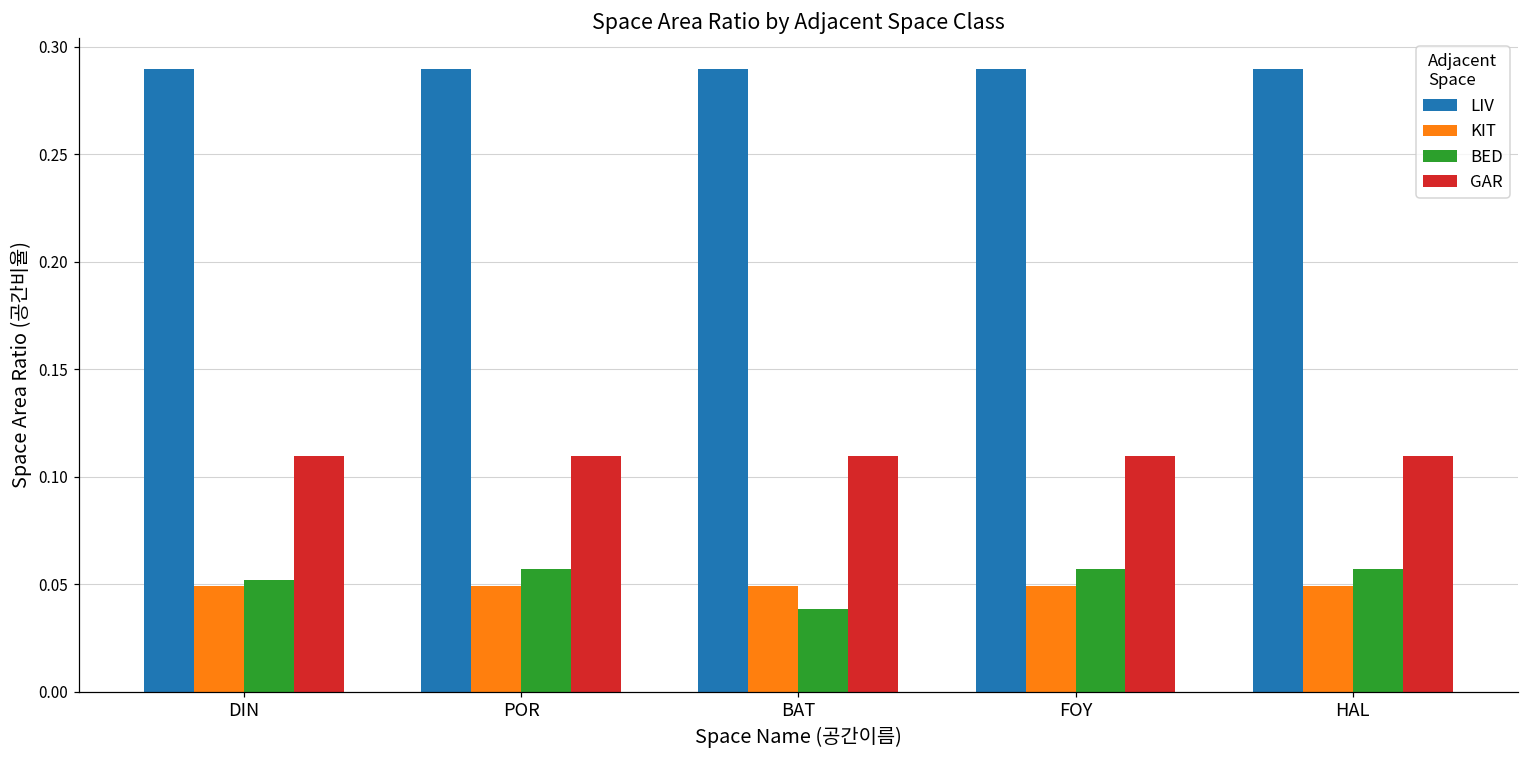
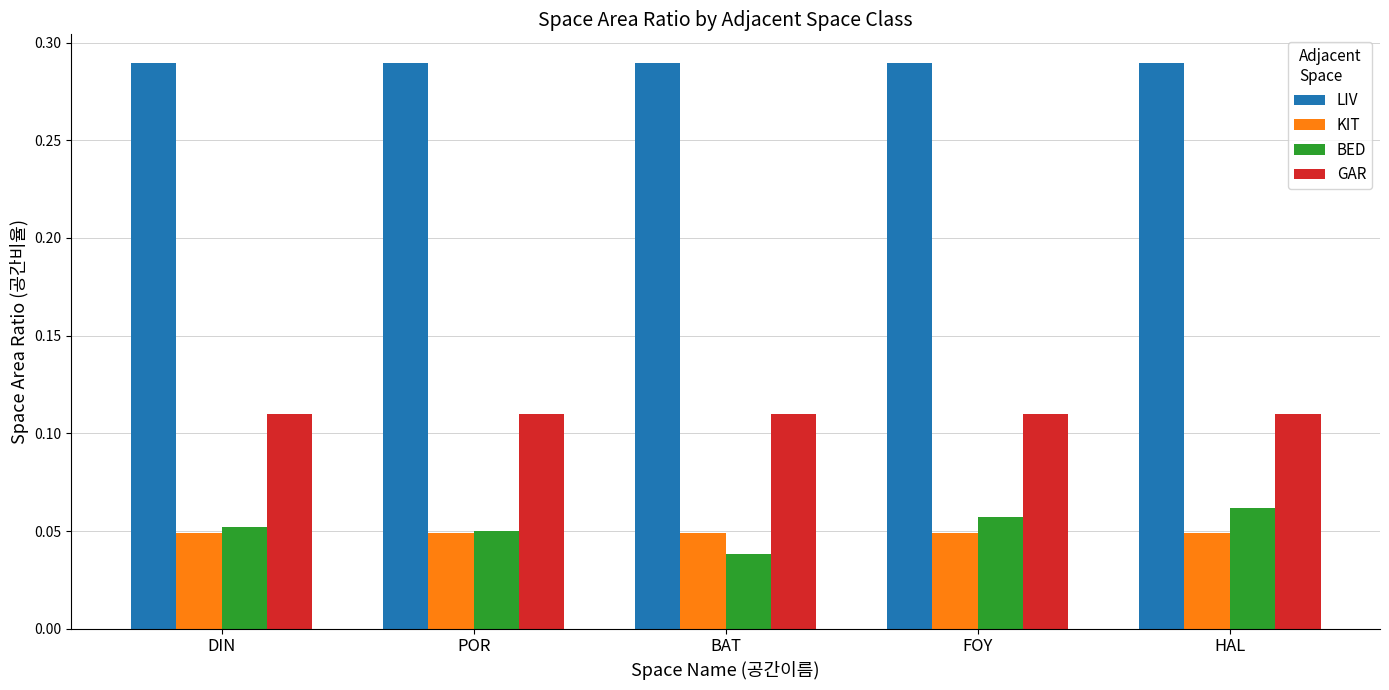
  {
    "LIV": {
      "DIN": 0.290,
      "POR": 0.290,
      "BAT": 0.290,
      "FOY": 0.290,
      "HAL": 0.290
    },
    "KIT": {
      "DIN": 0.049,
      "POR": 0.049,
      "BAT": 0.049,
      "FOY": 0.049,
      "HAL": 0.049
    },
    "BED": {
      "DIN": 0.052,
-     "POR": 0.057,
+     "POR": 0.050,
      "BAT": 0.038,
      "FOY": 0.057,
-     "HAL": 0.057
+     "HAL": 0.062
    },
    "GAR": {
      "DIN": 0.110,
      "POR": 0.110,
      "BAT": 0.110,
      "FOY": 0.110,
      "HAL": 0.110
    }
  }
